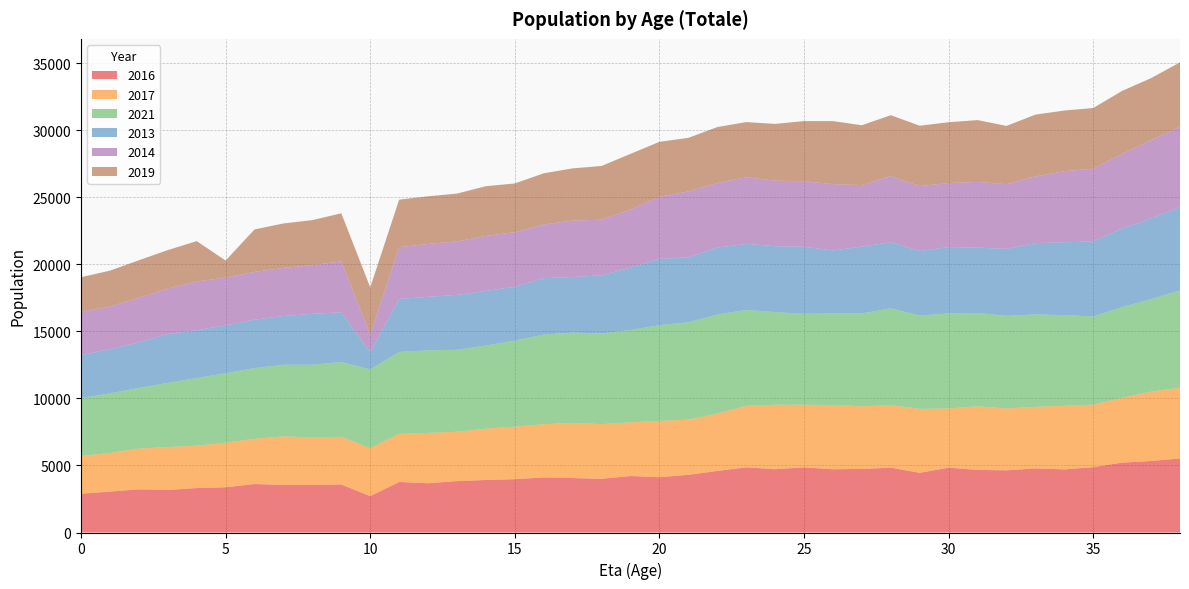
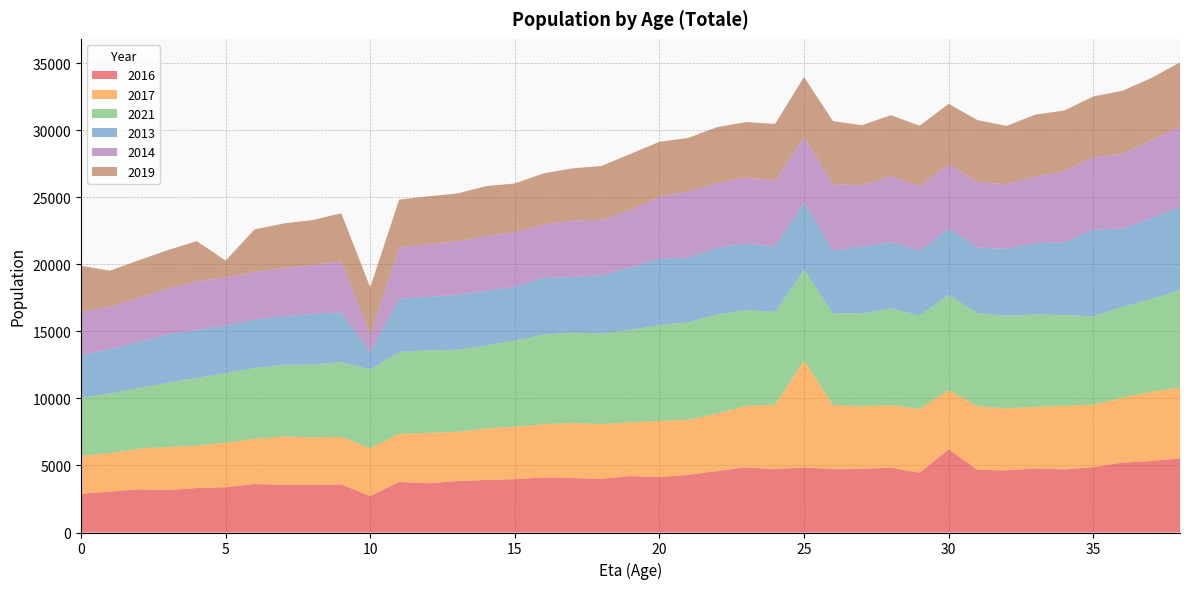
  {
    "2016": {
      "0": 2900,
      "5": 3400,
      "10": 2700,
      "15": 4000,
      "20": 4100,
      "25": 4900,
-     "30": 4800,
+     "30": 6200,
      "35": 4900
    },
    "2017": {
      "0": 2800,
      "5": 3300,
      "10": 3600,
      "15": 3900,
      "20": 4200,
-     "25": 4700,
+     "25": 8000,
      "30": 4400,
      "35": 4700
    },
    "2021": {
      "0": 4300,
      "5": 5200,
      "10": 5900,
      "15": 6400,
      "20": 7100,
      "25": 6800,
      "30": 7100,
      "35": 6600
    },
    "2013": {
      "0": 3200,
      "5": 3600,
      "10": 1300,
      "15": 4000,
      "20": 4900,
      "25": 5000,
      "30": 4900,
-     "35": 5600
+     "35": 6500
    },
    "2014": {
      "0": 3200,
      "5": 3600,
      "10": 1300,
      "15": 4100,
      "20": 4600,
      "25": 4900,
      "30": 4800,
      "35": 5400
    },
    "2019": {
-     "0": 2600,
+     "0": 3400,
      "5": 1300,
      "10": 3500,
      "15": 3600,
      "20": 4100,
      "25": 4500,
      "30": 4500,
      "35": 4500
    }
  }
